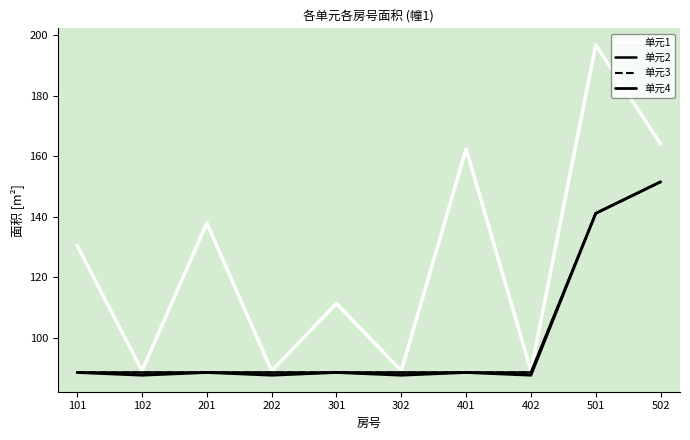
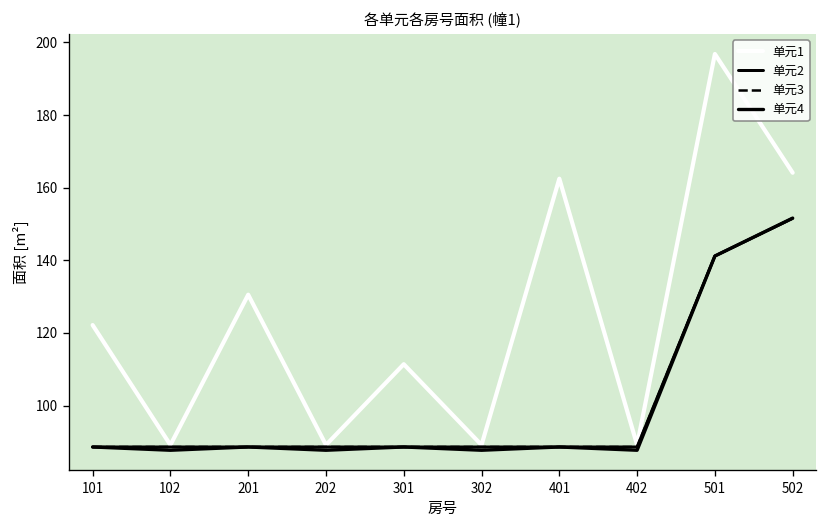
  {
    "单元1": {
-     "101": 131,
-     "201": 138,
+     "101": 122,
+     "201": 131,
      "301": 111,
      "401": 162,
      "501": 197,
      "502": 164
    }
  }
